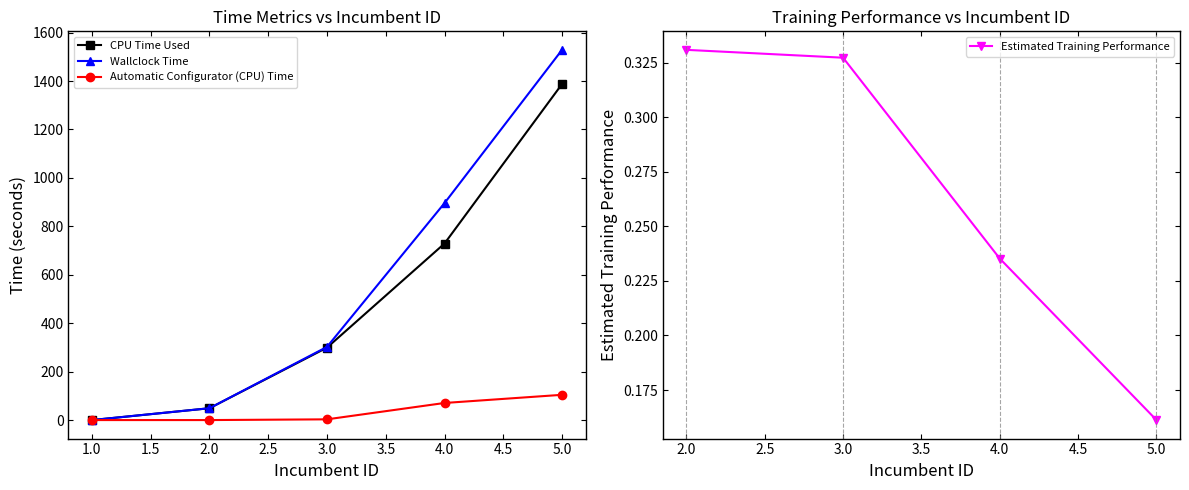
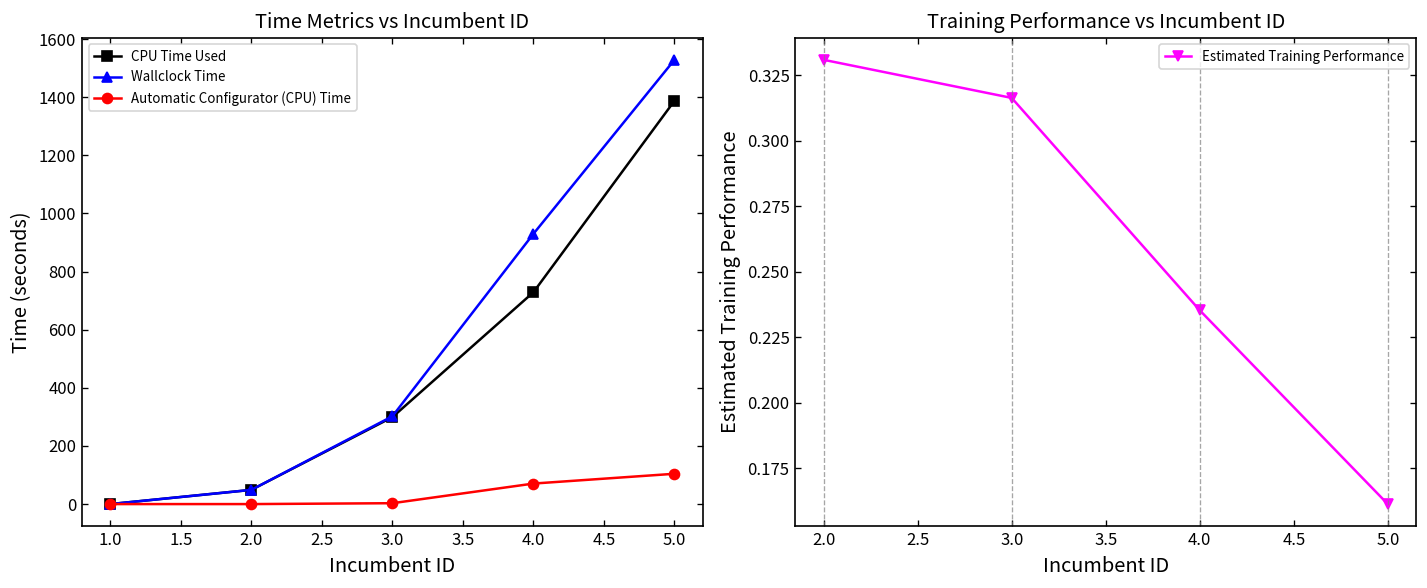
  {
    "Time Metrics vs Incumbent ID": {
      "CPU Time Used": {
        "4.0": 730,
        "5.0": 1390
      },
      "Wallclock Time": {
-       "4.0": 900,
+       "4.0": 930,
        "5.0": 1530
      },
      "Automatic Configurator (CPU) Time": {
        "2.0": 0,
        "3.0": 0,
        "4.0": 70,
        "5.0": 100
      }
    },
    "Training Performance vs Incumbent ID": {
      "2.0": 0.331,
-     "3.0": 0.327,
+     "3.0": 0.316,
      "4.0": 0.235,
      "5.0": 0.161
    }
  }
